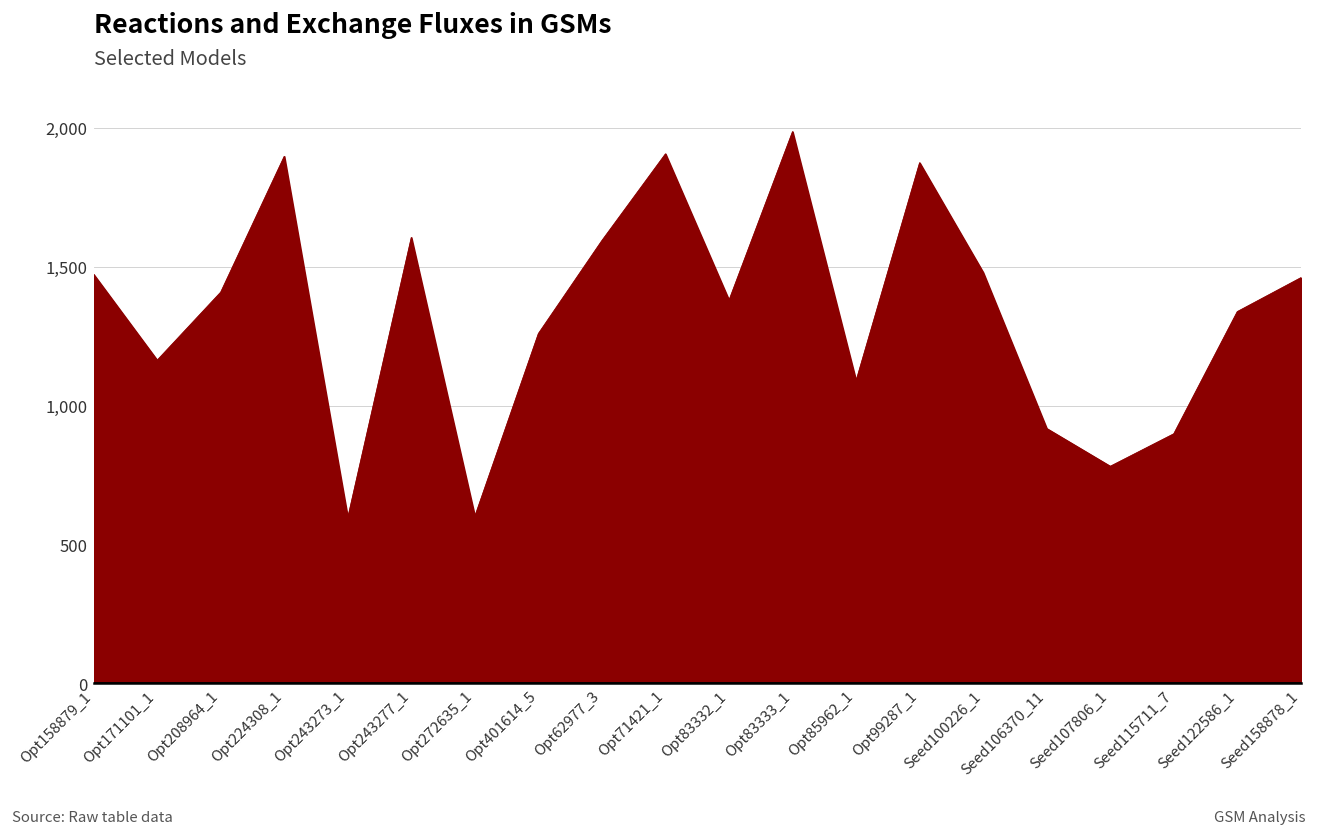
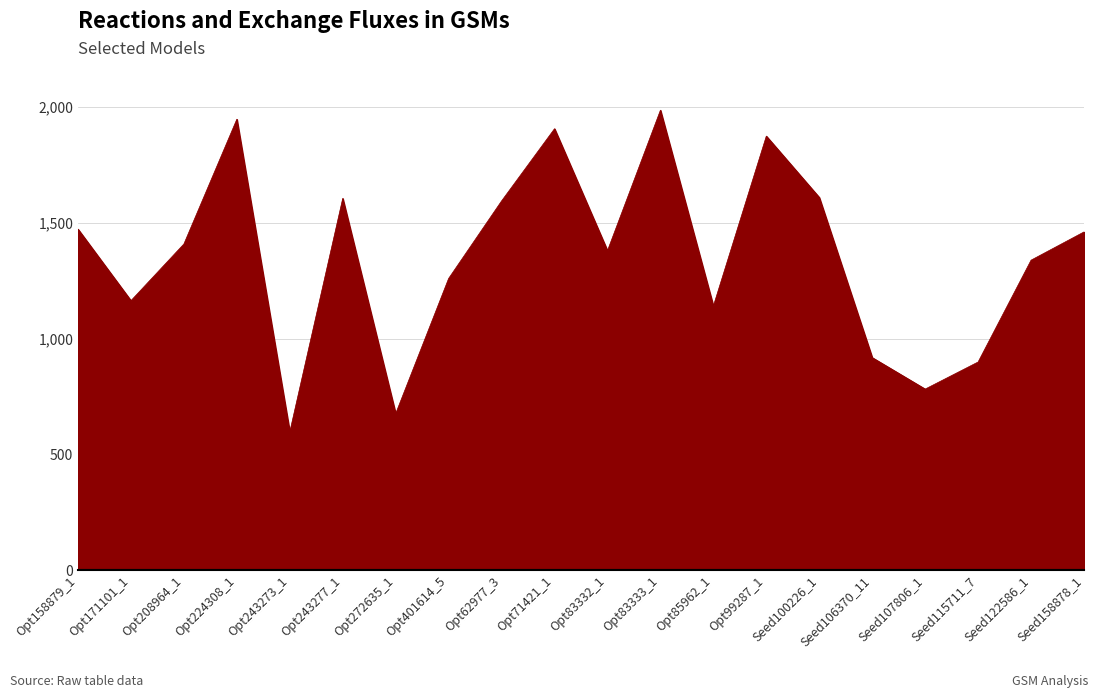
  {
    "Opt158879_1": "1,470",
    "Opt171101_1": "1,160",
    "Opt208964_1": "1,410",
-   "Opt224308_1": "1,900",
+   "Opt224308_1": "1,950",
    "Opt243273_1": "600",
    "Opt243277_1": "1,610",
-   "Opt272635_1": "600",
+   "Opt272635_1": "680",
    "Opt401614_5": "1,260",
    "Opt62977_3": "1,600",
    "Opt71421_1": "1,910",
    "Opt83332_1": "1,380",
    "Opt83333_1": "1,990",
-   "Opt85962_1": "1,090",
+   "Opt85962_1": "1,140",
    "Opt99287_1": "1,880",
-   "Seed100226_1": "1,480",
+   "Seed100226_1": "1,610",
    "Seed106370_11": "920",
    "Seed107806_1": "780",
    "Seed115711_7": "900",
    "Seed122586_1": "1,340",
    "Seed158878_1": "1,460"
  }
